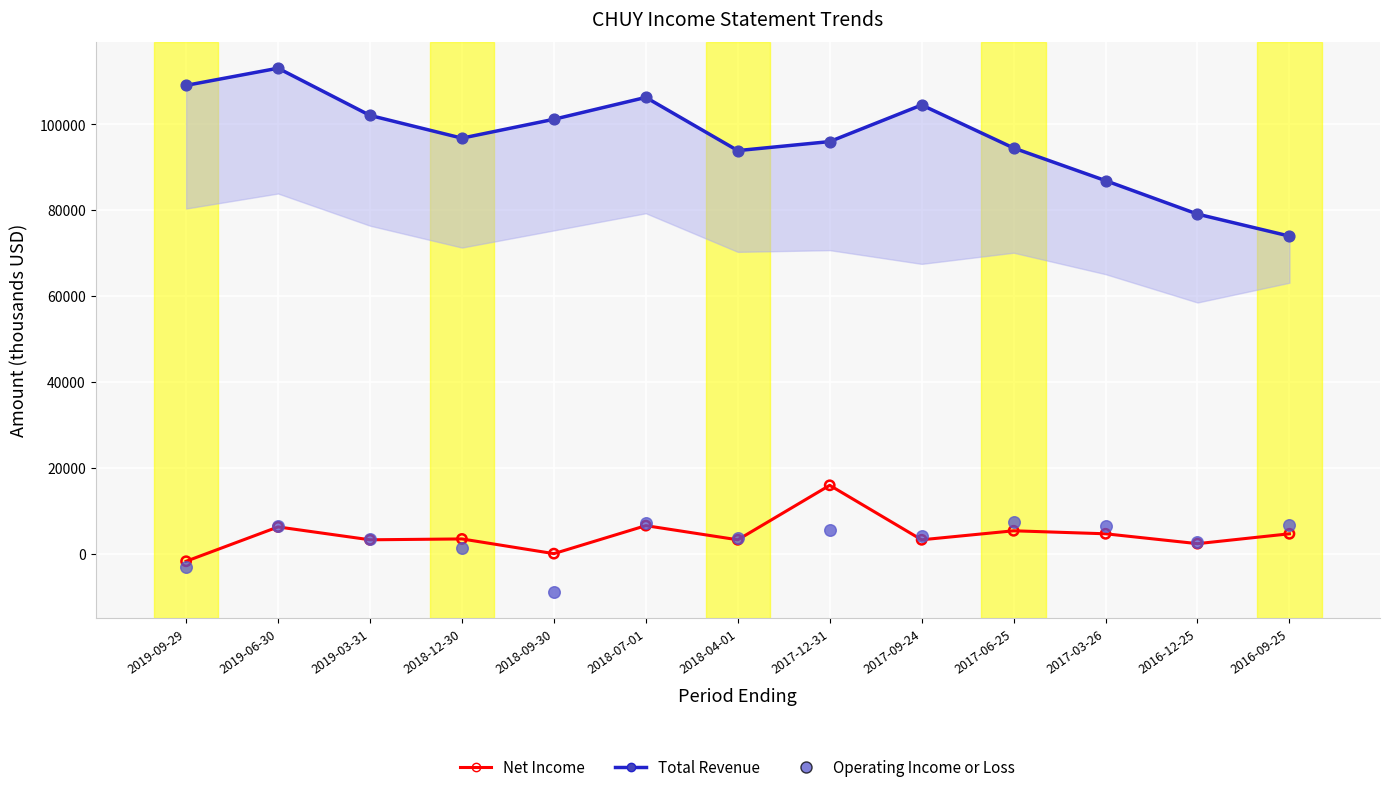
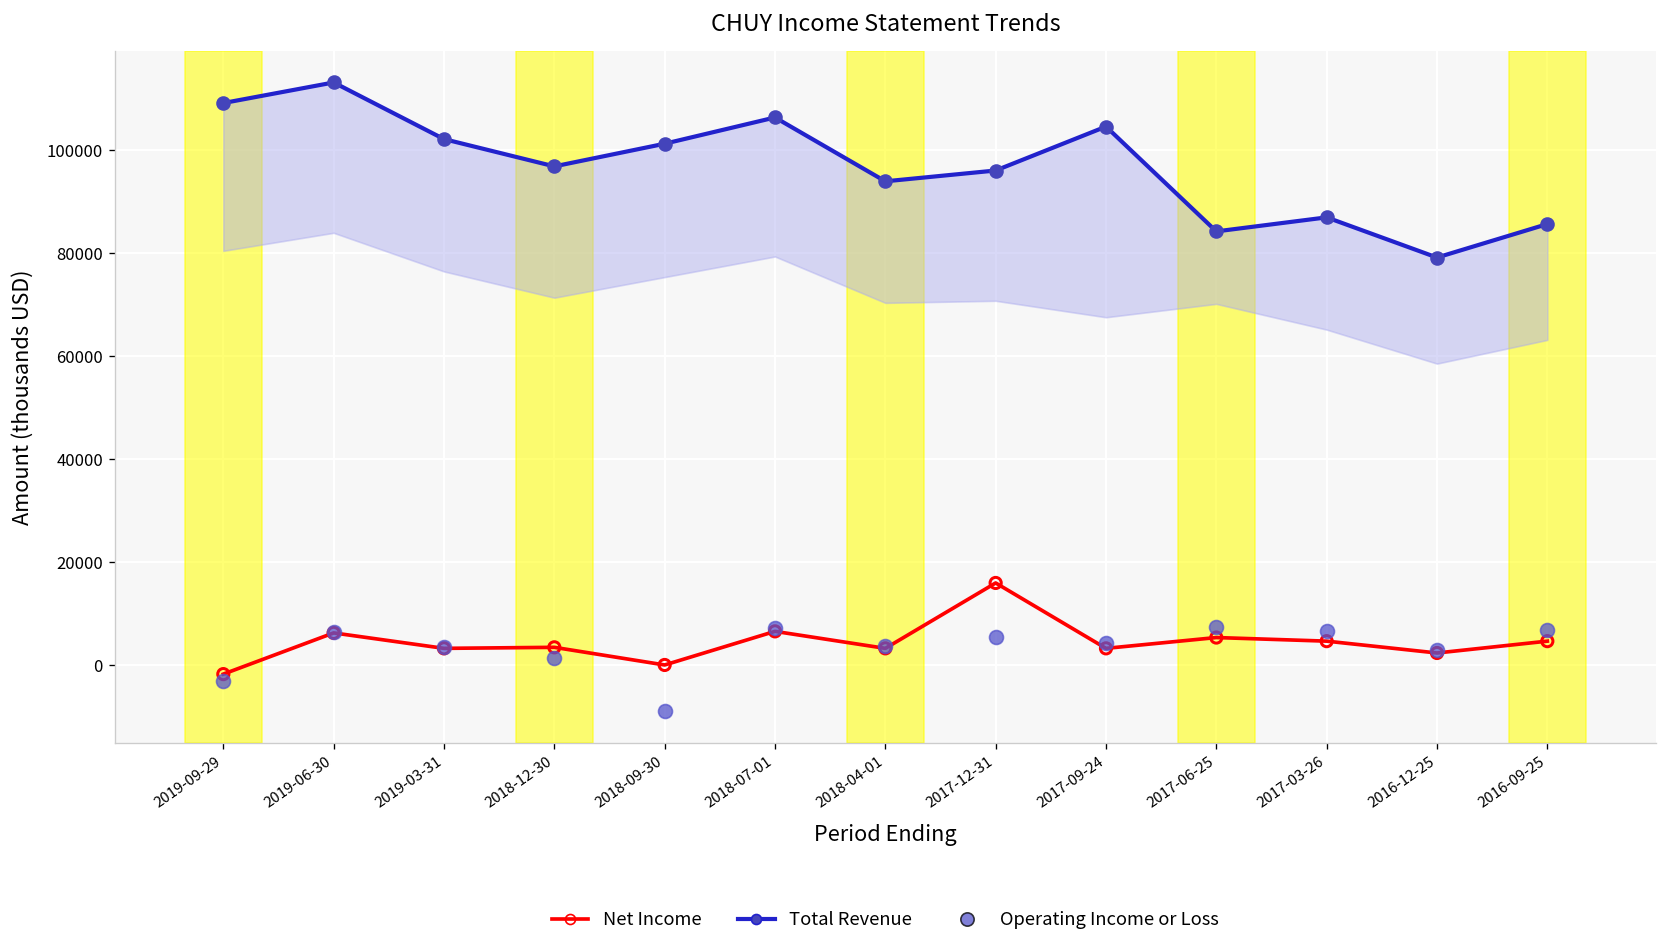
  {
    "Total Revenue": {
      "2019-09-29": 109000,
      "2019-06-30": 113000,
      "2019-03-31": 102000,
      "2018-12-30": 97000,
      "2018-09-30": 101000,
      "2018-07-01": 106000,
      "2018-04-01": 94000,
      "2017-12-31": 96000,
      "2017-09-24": 105000,
-     "2017-06-25": 95000,
+     "2017-06-25": 84000,
      "2017-03-26": 87000,
      "2016-12-25": 79000,
-     "2016-09-25": 74000
+     "2016-09-25": 86000
    },
    "Net Income": {
      "2019-09-29": -2000,
      "2018-12-30": 3000,
      "2018-09-30": 0,
      "2018-07-01": 7000,
      "2017-12-31": 16000,
      "2017-09-24": 3000,
      "2017-06-25": 5000,
      "2017-03-26": 5000,
      "2016-09-25": 5000
    }
  }
